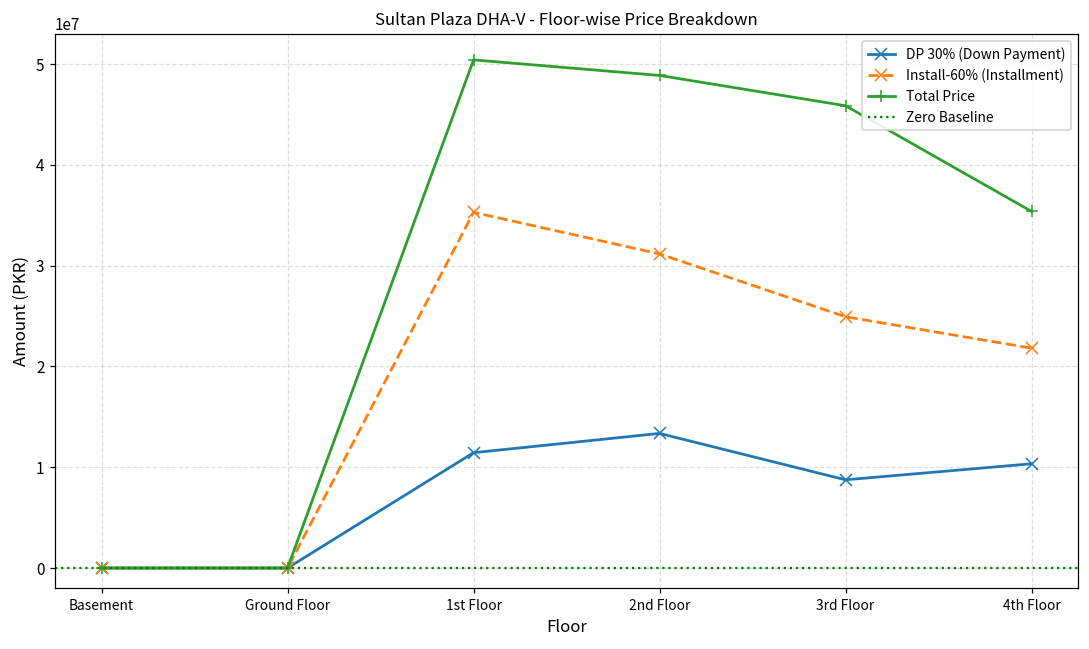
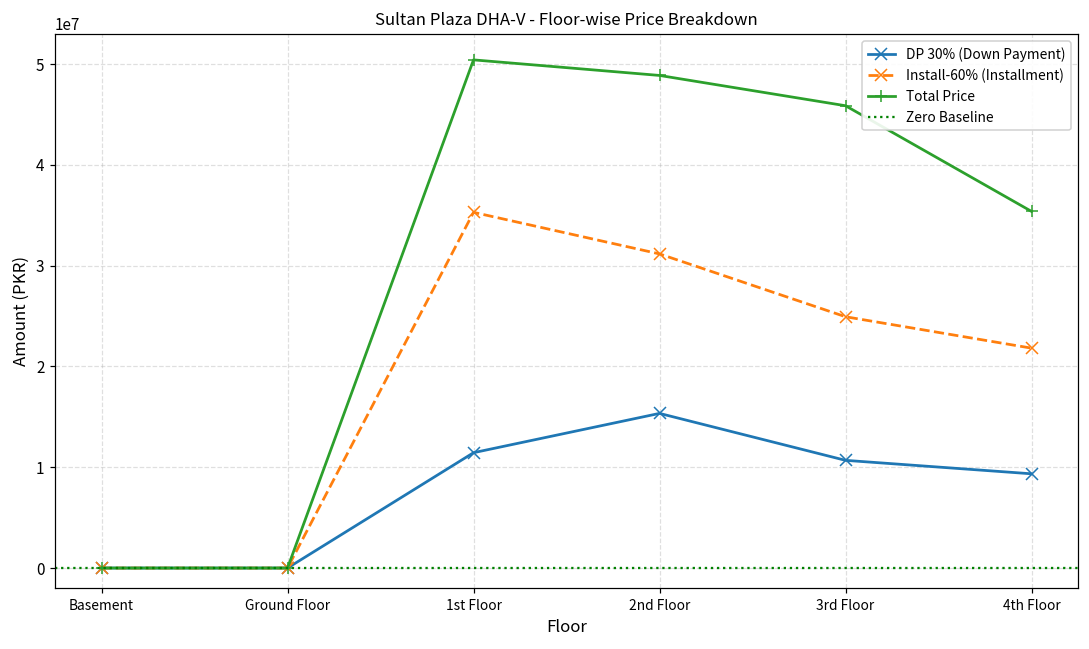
  {
    "DP 30% (Down Payment)": {
      "1st Floor": 11000000,
-     "2nd Floor": 13000000,
-     "3rd Floor": 9000000,
-     "4th Floor": 10000000
+     "2nd Floor": 15000000,
+     "3rd Floor": 11000000,
+     "4th Floor": 9000000
    },
    "Install-60% (Installment)": {
      "1st Floor": 35000000,
      "2nd Floor": 31000000,
      "3rd Floor": 25000000,
      "4th Floor": 22000000
    },
    "Total Price": {
      "1st Floor": 50000000,
      "2nd Floor": 49000000,
      "3rd Floor": 46000000,
      "4th Floor": 35000000
    }
  }
